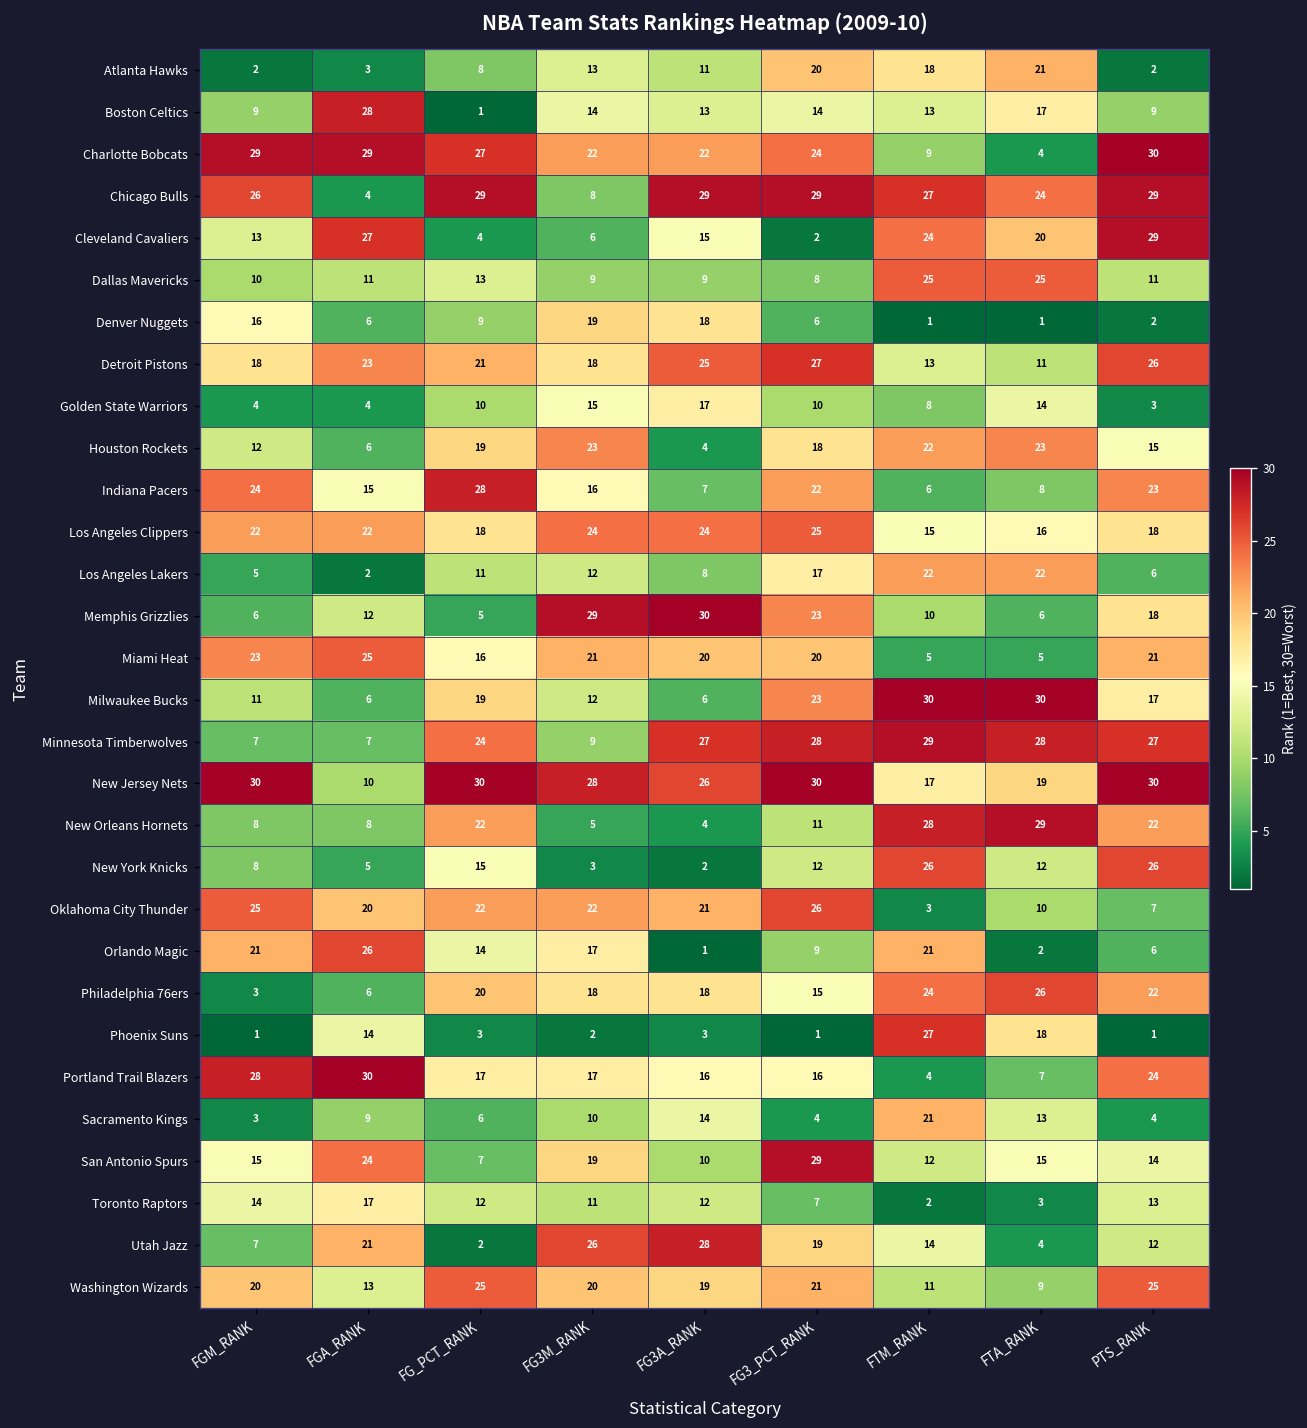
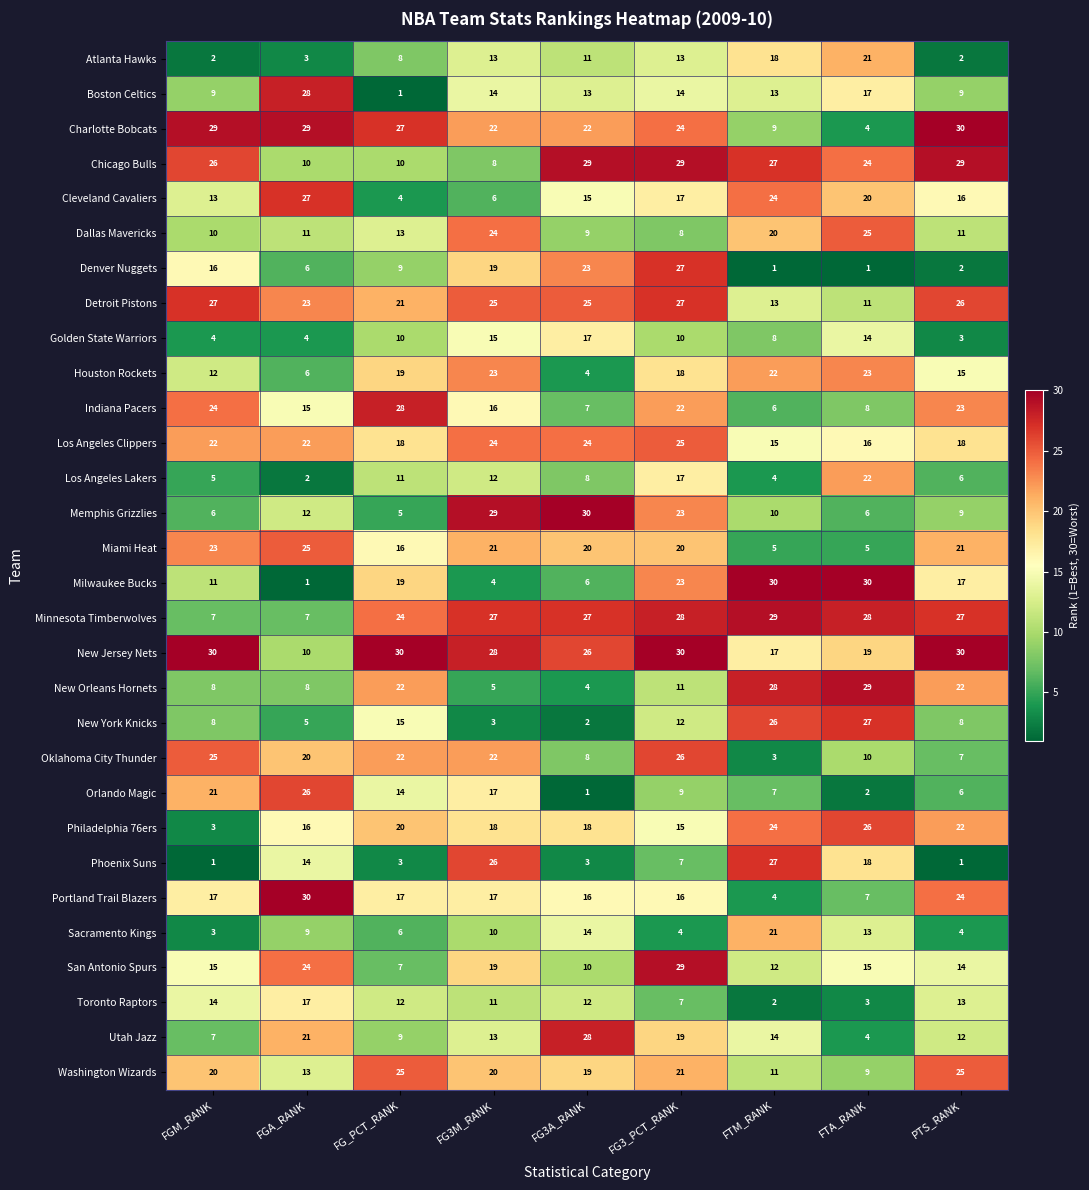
  {
    "Atlanta Hawks": {
      "FGM_RANK": 2,
      "FGA_RANK": 3,
      "FG_PCT_RANK": 8,
      "FG3M_RANK": 13,
      "FG3A_RANK": 11,
-     "FG3_PCT_RANK": 20,
+     "FG3_PCT_RANK": 13,
      "FTM_RANK": 18,
      "FTA_RANK": 21,
      "PTS_RANK": 2
    },
    "Chicago Bulls": {
      "FGM_RANK": 26,
-     "FGA_RANK": 4,
-     "FG_PCT_RANK": 29,
+     "FGA_RANK": 10,
+     "FG_PCT_RANK": 10,
      "FG3M_RANK": 8,
      "FG3A_RANK": 29,
      "FG3_PCT_RANK": 29,
      "FTM_RANK": 27,
      "FTA_RANK": 24,
      "PTS_RANK": 29
    },
    "Cleveland Cavaliers": {
      "FGM_RANK": 13,
      "FGA_RANK": 27,
      "FG_PCT_RANK": 4,
      "FG3M_RANK": 6,
      "FG3A_RANK": 15,
-     "FG3_PCT_RANK": 2,
+     "FG3_PCT_RANK": 17,
      "FTM_RANK": 24,
      "FTA_RANK": 20,
-     "PTS_RANK": 29
+     "PTS_RANK": 16
    },
    "Dallas Mavericks": {
      "FGM_RANK": 10,
      "FGA_RANK": 11,
      "FG_PCT_RANK": 13,
-     "FG3M_RANK": 9,
+     "FG3M_RANK": 24,
      "FG3A_RANK": 9,
      "FG3_PCT_RANK": 8,
-     "FTM_RANK": 25,
+     "FTM_RANK": 20,
      "FTA_RANK": 25,
      "PTS_RANK": 11
    },
    "Denver Nuggets": {
      "FGM_RANK": 16,
      "FGA_RANK": 6,
      "FG_PCT_RANK": 9,
      "FG3M_RANK": 19,
-     "FG3A_RANK": 18,
-     "FG3_PCT_RANK": 6,
+     "FG3A_RANK": 23,
+     "FG3_PCT_RANK": 27,
      "FTM_RANK": 1,
      "FTA_RANK": 1,
      "PTS_RANK": 2
    },
    "Detroit Pistons": {
-     "FGM_RANK": 18,
+     "FGM_RANK": 27,
      "FGA_RANK": 23,
      "FG_PCT_RANK": 21,
-     "FG3M_RANK": 18,
+     "FG3M_RANK": 25,
      "FG3A_RANK": 25,
      "FG3_PCT_RANK": 27,
      "FTM_RANK": 13,
      "FTA_RANK": 11,
      "PTS_RANK": 26
    },
    "Los Angeles Lakers": {
      "FGM_RANK": 5,
      "FGA_RANK": 2,
      "FG_PCT_RANK": 11,
      "FG3M_RANK": 12,
      "FG3A_RANK": 8,
      "FG3_PCT_RANK": 17,
-     "FTM_RANK": 22,
+     "FTM_RANK": 4,
      "FTA_RANK": 22,
      "PTS_RANK": 6
    },
    "Memphis Grizzlies": {
      "FGM_RANK": 6,
      "FGA_RANK": 12,
      "FG_PCT_RANK": 5,
      "FG3M_RANK": 29,
      "FG3A_RANK": 30,
      "FG3_PCT_RANK": 23,
      "FTM_RANK": 10,
      "FTA_RANK": 6,
-     "PTS_RANK": 18
+     "PTS_RANK": 9
    },
    "Milwaukee Bucks": {
      "FGM_RANK": 11,
-     "FGA_RANK": 6,
+     "FGA_RANK": 1,
      "FG_PCT_RANK": 19,
-     "FG3M_RANK": 12,
+     "FG3M_RANK": 4,
      "FG3A_RANK": 6,
      "FG3_PCT_RANK": 23,
      "FTM_RANK": 30,
      "FTA_RANK": 30,
      "PTS_RANK": 17
    },
    "Minnesota Timberwolves": {
      "FGM_RANK": 7,
      "FGA_RANK": 7,
      "FG_PCT_RANK": 24,
-     "FG3M_RANK": 9,
+     "FG3M_RANK": 27,
      "FG3A_RANK": 27,
      "FG3_PCT_RANK": 28,
      "FTM_RANK": 29,
      "FTA_RANK": 28,
      "PTS_RANK": 27
    },
    "New York Knicks": {
      "FGM_RANK": 8,
      "FGA_RANK": 5,
      "FG_PCT_RANK": 15,
      "FG3M_RANK": 3,
      "FG3A_RANK": 2,
      "FG3_PCT_RANK": 12,
      "FTM_RANK": 26,
-     "FTA_RANK": 12,
-     "PTS_RANK": 26
+     "FTA_RANK": 27,
+     "PTS_RANK": 8
    },
    "Oklahoma City Thunder": {
      "FGM_RANK": 25,
      "FGA_RANK": 20,
      "FG_PCT_RANK": 22,
      "FG3M_RANK": 22,
-     "FG3A_RANK": 21,
+     "FG3A_RANK": 8,
      "FG3_PCT_RANK": 26,
      "FTM_RANK": 3,
      "FTA_RANK": 10,
      "PTS_RANK": 7
    },
    "Orlando Magic": {
      "FGM_RANK": 21,
      "FGA_RANK": 26,
      "FG_PCT_RANK": 14,
      "FG3M_RANK": 17,
      "FG3A_RANK": 1,
      "FG3_PCT_RANK": 9,
-     "FTM_RANK": 21,
+     "FTM_RANK": 7,
      "FTA_RANK": 2,
      "PTS_RANK": 6
    },
    "Philadelphia 76ers": {
      "FGM_RANK": 3,
-     "FGA_RANK": 6,
+     "FGA_RANK": 16,
      "FG_PCT_RANK": 20,
      "FG3M_RANK": 18,
      "FG3A_RANK": 18,
      "FG3_PCT_RANK": 15,
      "FTM_RANK": 24,
      "FTA_RANK": 26,
      "PTS_RANK": 22
    },
    "Phoenix Suns": {
      "FGM_RANK": 1,
      "FGA_RANK": 14,
      "FG_PCT_RANK": 3,
-     "FG3M_RANK": 2,
+     "FG3M_RANK": 26,
      "FG3A_RANK": 3,
-     "FG3_PCT_RANK": 1,
+     "FG3_PCT_RANK": 7,
      "FTM_RANK": 27,
      "FTA_RANK": 18,
      "PTS_RANK": 1
    },
    "Portland Trail Blazers": {
-     "FGM_RANK": 28,
+     "FGM_RANK": 17,
      "FGA_RANK": 30,
      "FG_PCT_RANK": 17,
      "FG3M_RANK": 17,
      "FG3A_RANK": 16,
      "FG3_PCT_RANK": 16,
      "FTM_RANK": 4,
      "FTA_RANK": 7,
      "PTS_RANK": 24
    },
    "Utah Jazz": {
      "FGM_RANK": 7,
      "FGA_RANK": 21,
-     "FG_PCT_RANK": 2,
-     "FG3M_RANK": 26,
+     "FG_PCT_RANK": 9,
+     "FG3M_RANK": 13,
      "FG3A_RANK": 28,
      "FG3_PCT_RANK": 19,
      "FTM_RANK": 14,
      "FTA_RANK": 4,
      "PTS_RANK": 12
    }
  }
